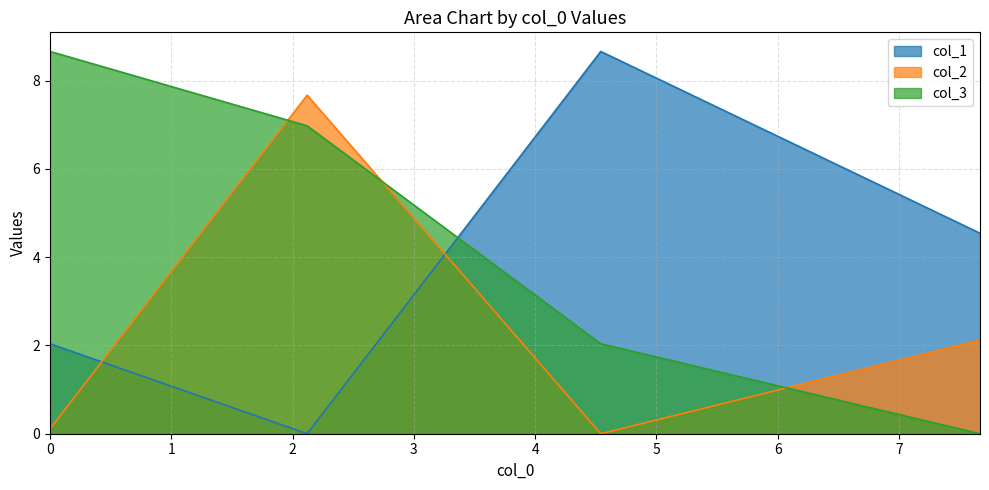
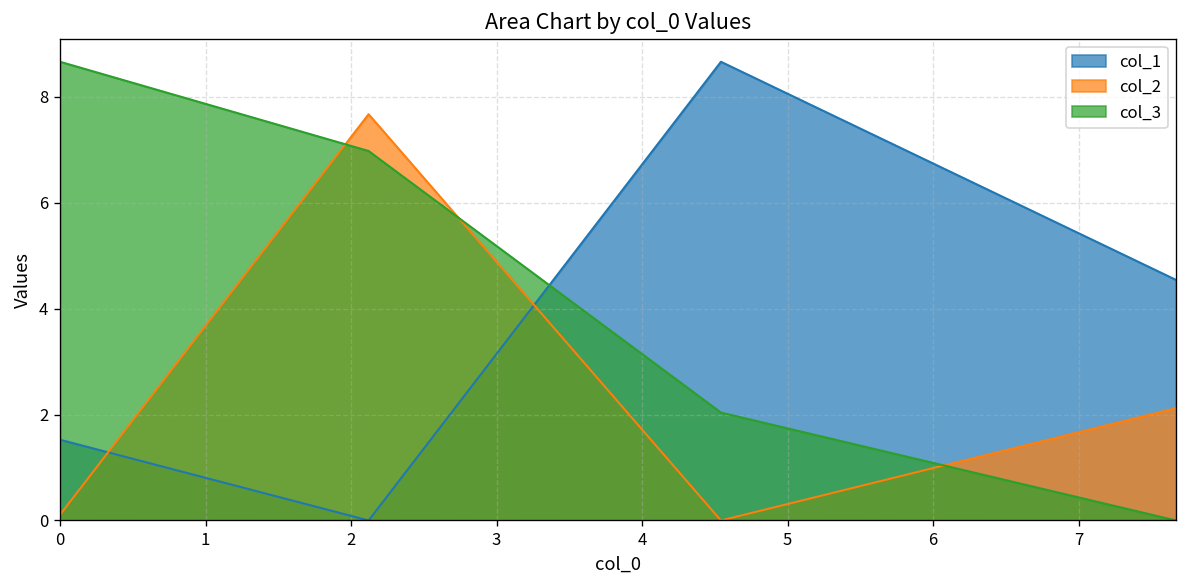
  {
    "col_1": {
-     "0": 2.0
+     "0": 1.5
    },
    "col_2": {
      "0": 0.1
    },
    "col_3": {
      "0": 8.7
    }
  }
